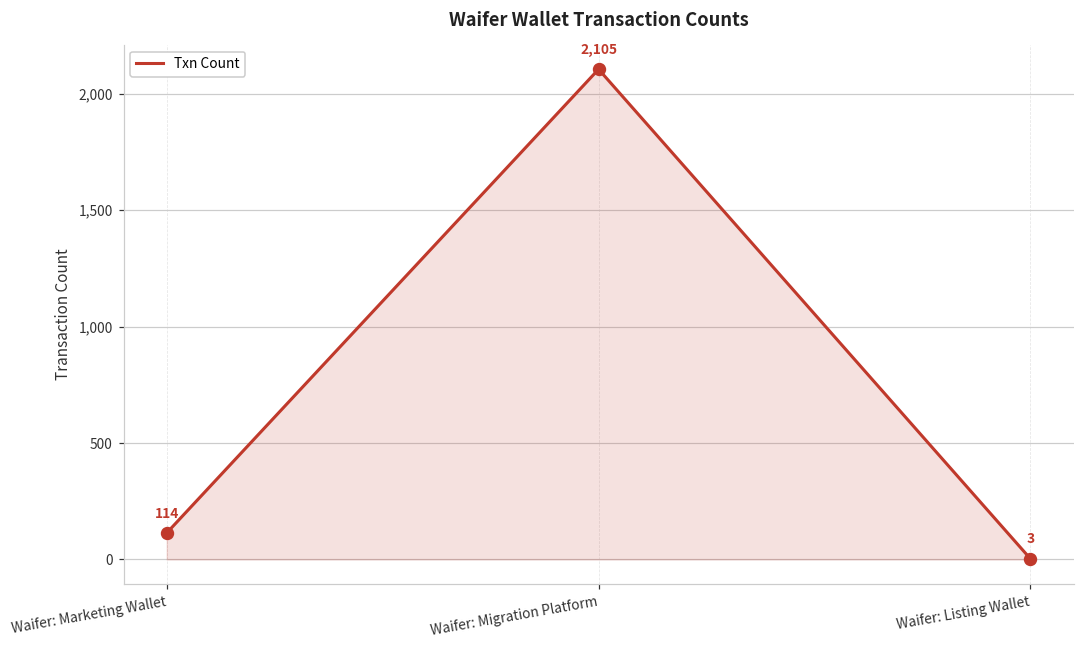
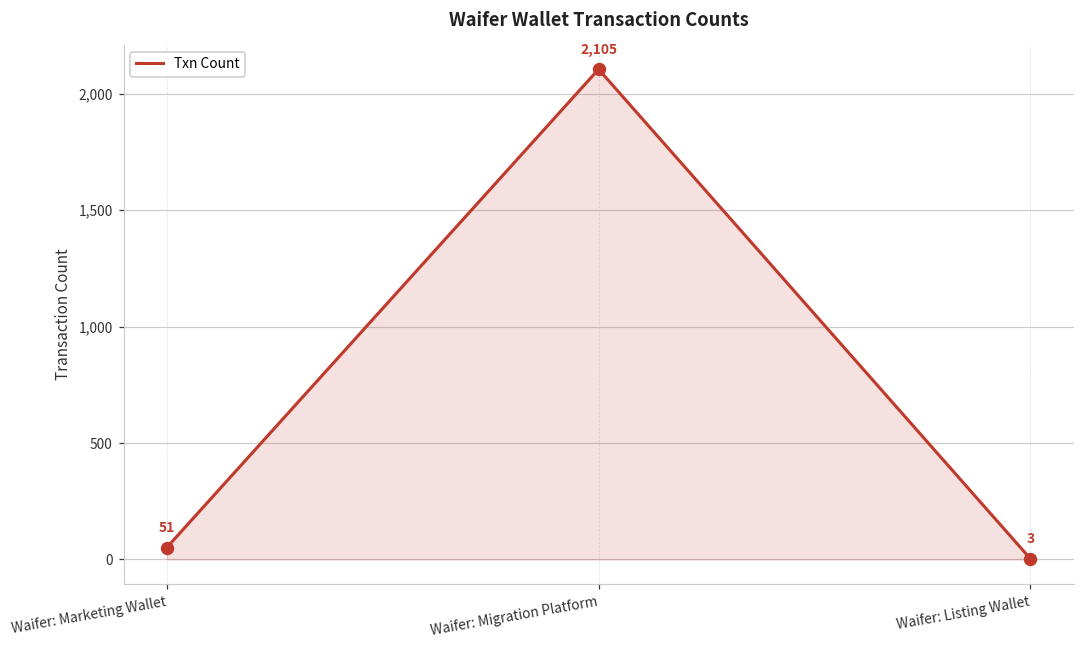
  {
-   "Waifer: Marketing Wallet": "114",
+   "Waifer: Marketing Wallet": "51",
    "Waifer: Migration Platform": "2,105",
    "Waifer: Listing Wallet": "3"
  }
